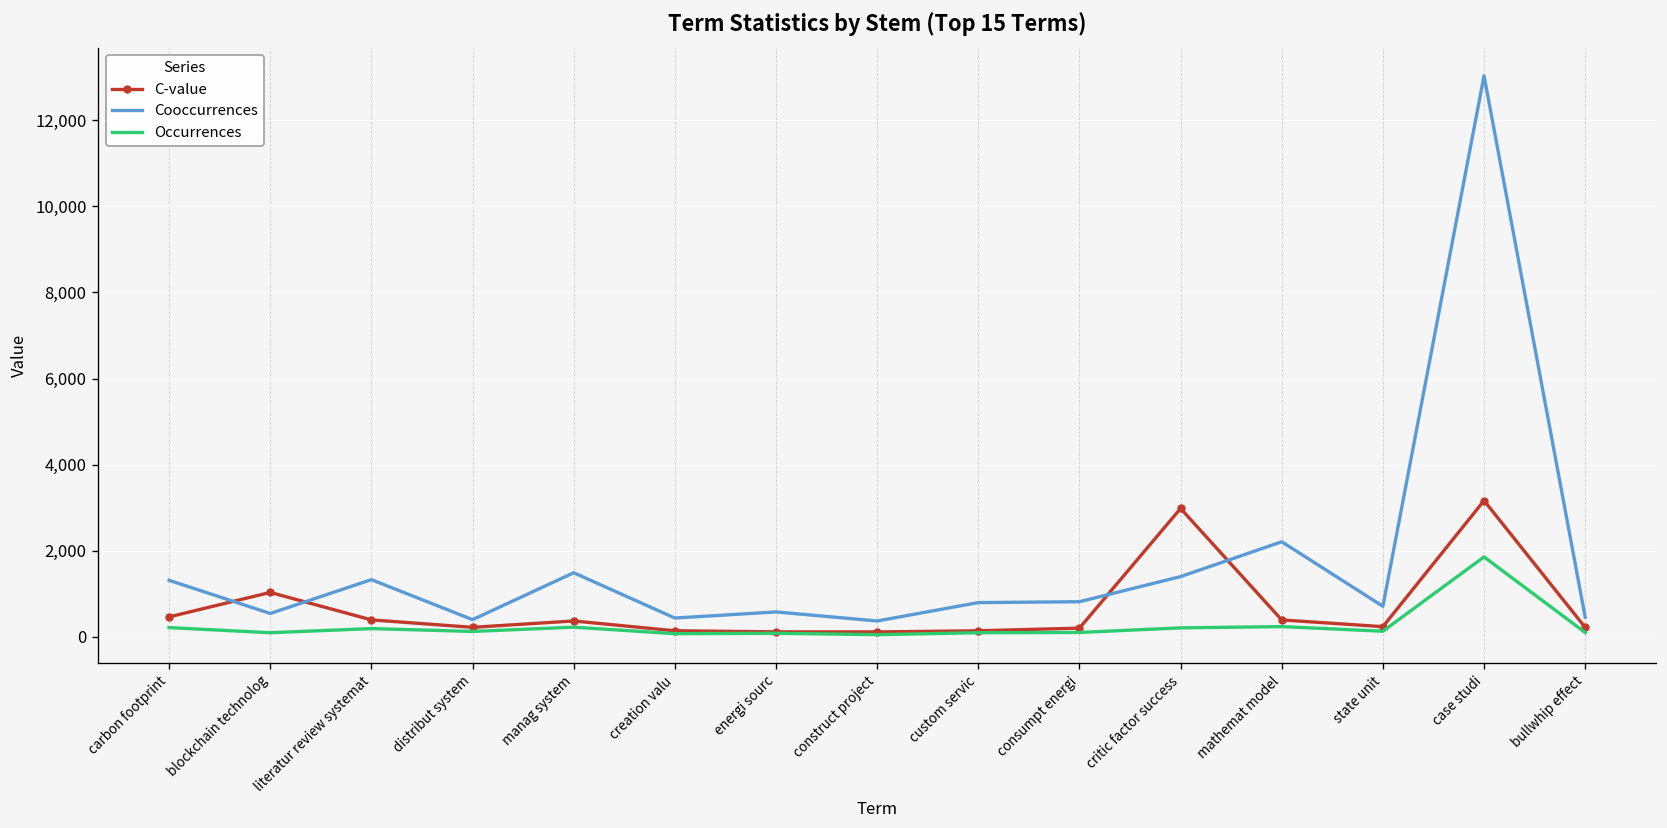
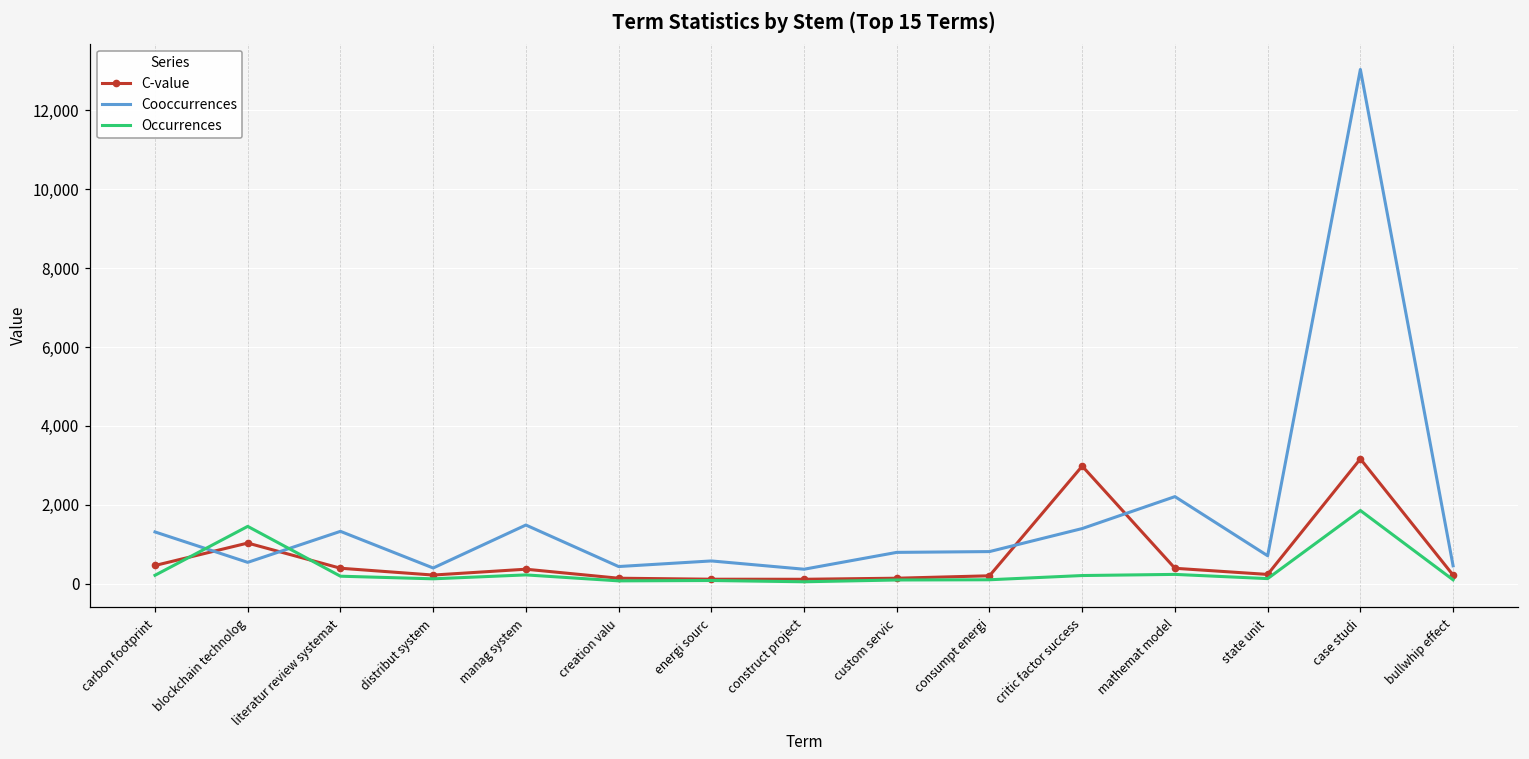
  {
    "C-value": {
      "carbon footprint": "500",
      "blockchain technolog": "1,000",
      "literatur review systemat": "400",
      "distribut system": "200",
      "manag system": "400",
      "consumpt energi": "200",
      "critic factor success": "3,000",
      "mathemat model": "400",
      "state unit": "200",
      "case studi": "3,200",
      "bullwhip effect": "200"
    },
    "Cooccurrences": {
      "carbon footprint": "1,300",
      "blockchain technolog": "500",
      "literatur review systemat": "1,300",
      "distribut system": "400",
      "manag system": "1,500",
      "creation valu": "400",
      "energi sourc": "600",
      "construct project": "400",
      "custom servic": "800",
      "consumpt energi": "800",
      "critic factor success": "1,400",
      "mathemat model": "2,200",
      "state unit": "700",
      "case studi": "13,000",
      "bullwhip effect": "500"
    },
    "Occurrences": {
      "carbon footprint": "200",
-     "blockchain technolog": "100",
+     "blockchain technolog": "1,500",
      "literatur review systemat": "200",
      "distribut system": "100",
      "manag system": "200",
      "consumpt energi": "100",
      "critic factor success": "200",
      "mathemat model": "200",
      "state unit": "100",
      "case studi": "1,900",
      "bullwhip effect": "100"
    }
  }
